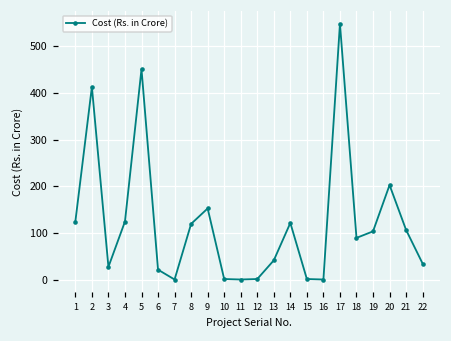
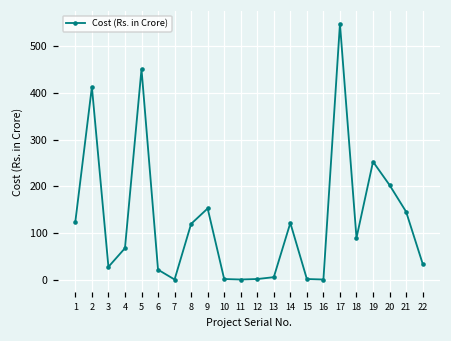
  {
    "1": 130,
    "2": 410,
    "3": 30,
-   "4": 130,
+   "4": 70,
    "5": 450,
    "6": 20,
    "7": 0,
    "8": 120,
    "9": 150,
    "10": 0,
    "11": 0,
    "12": 0,
-   "13": 40,
+   "13": 10,
    "14": 120,
    "15": 0,
    "16": 0,
    "17": 550,
    "18": 90,
-   "19": 100,
+   "19": 250,
    "20": 200,
-   "21": 110,
+   "21": 150,
    "22": 40
  }
